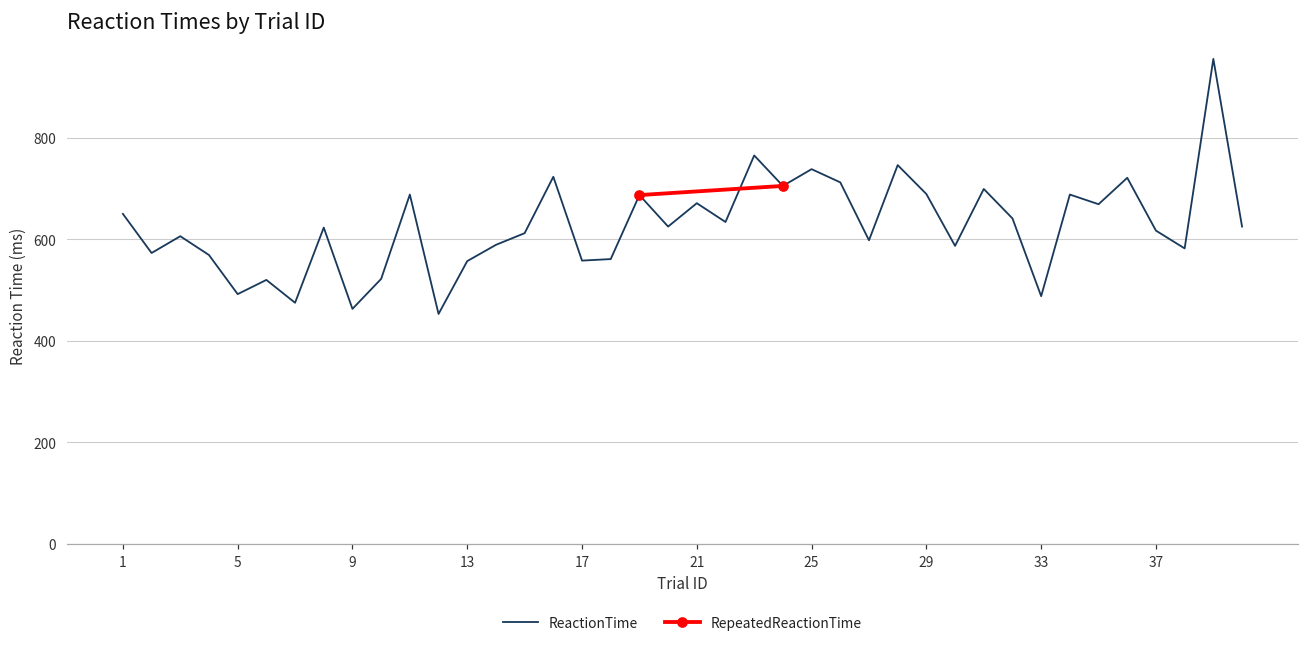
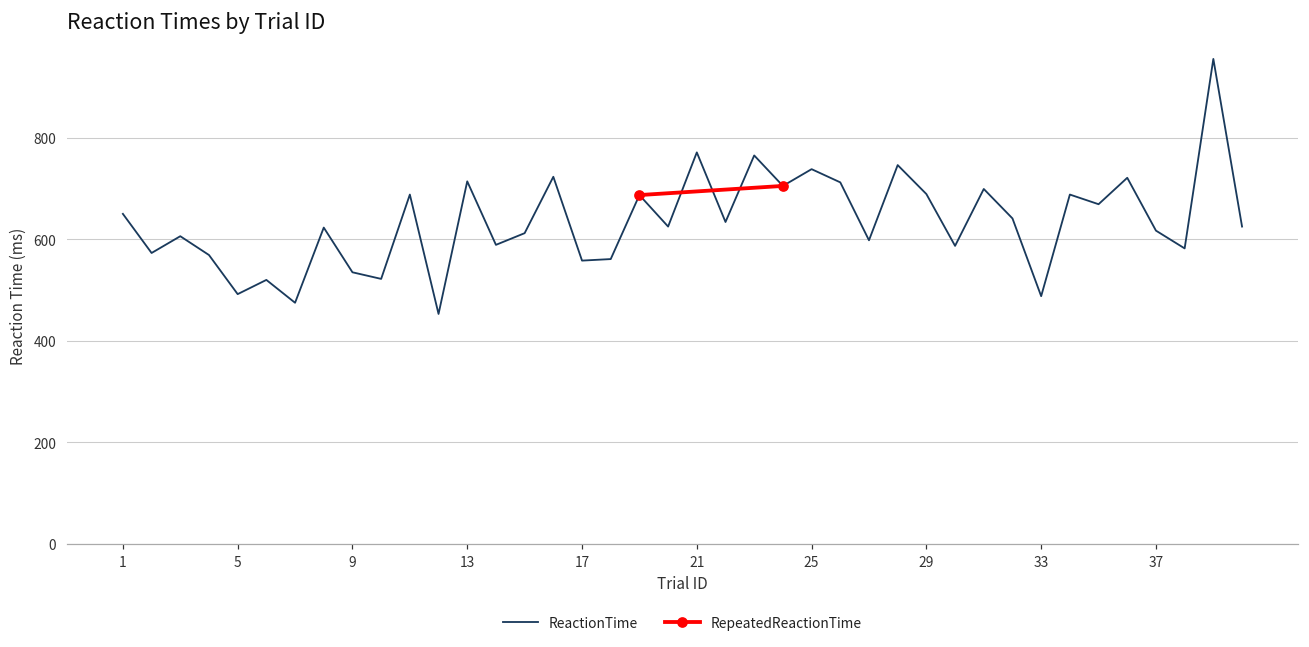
  {
    "ReactionTime": {
      "1": 650,
      "5": 490,
-     "9": 460,
-     "13": 560,
+     "9": 540,
+     "13": 710,
      "17": 560,
-     "21": 670,
+     "21": 770,
      "25": 740,
      "29": 690,
      "33": 490,
      "37": 620
    }
  }
